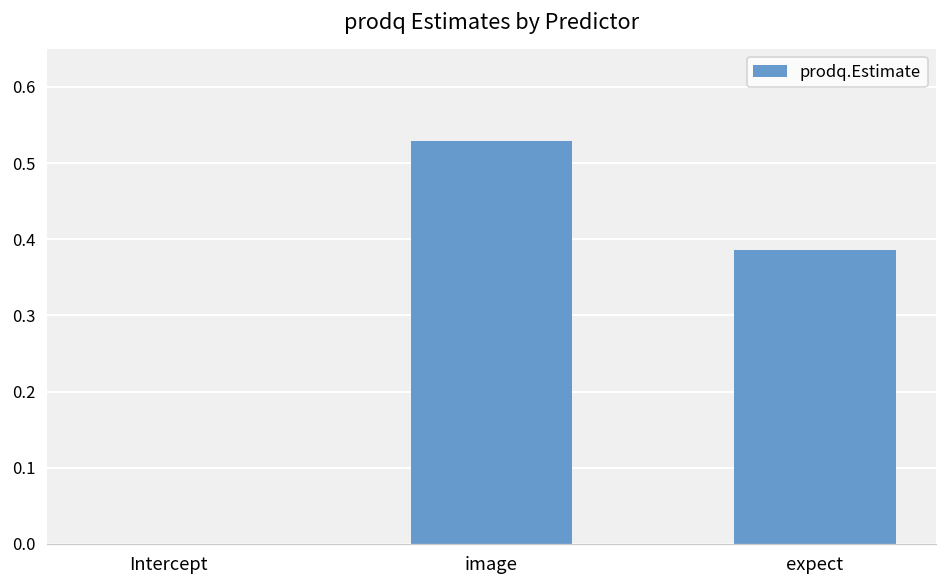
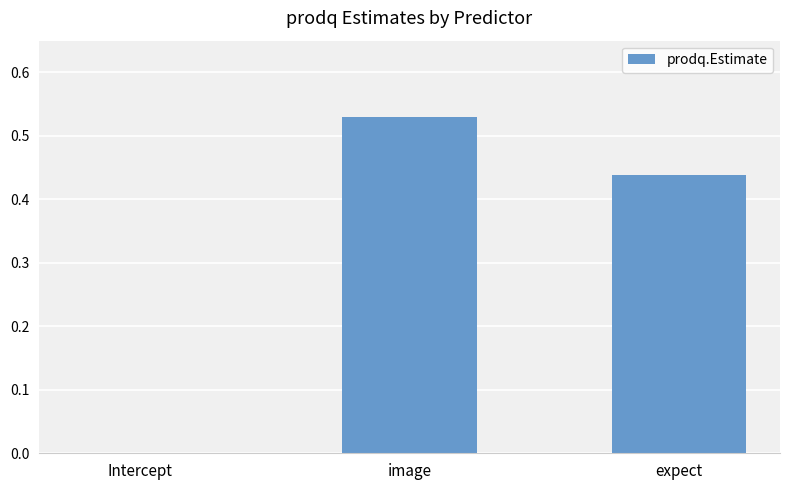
  {
    "image": 0.53,
-   "expect": 0.39
+   "expect": 0.44
  }
